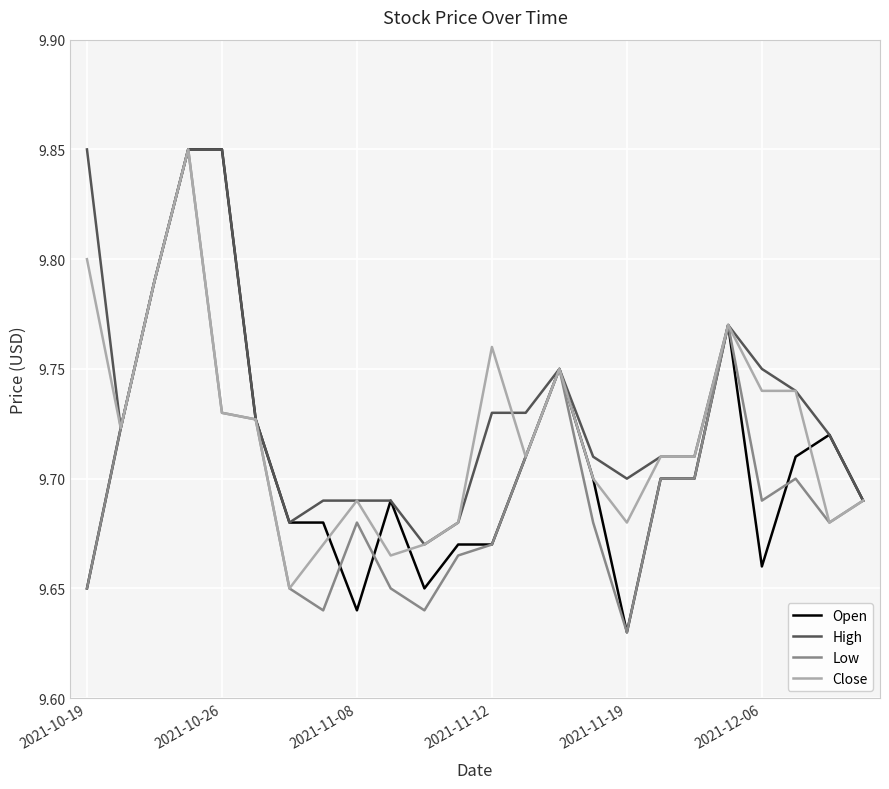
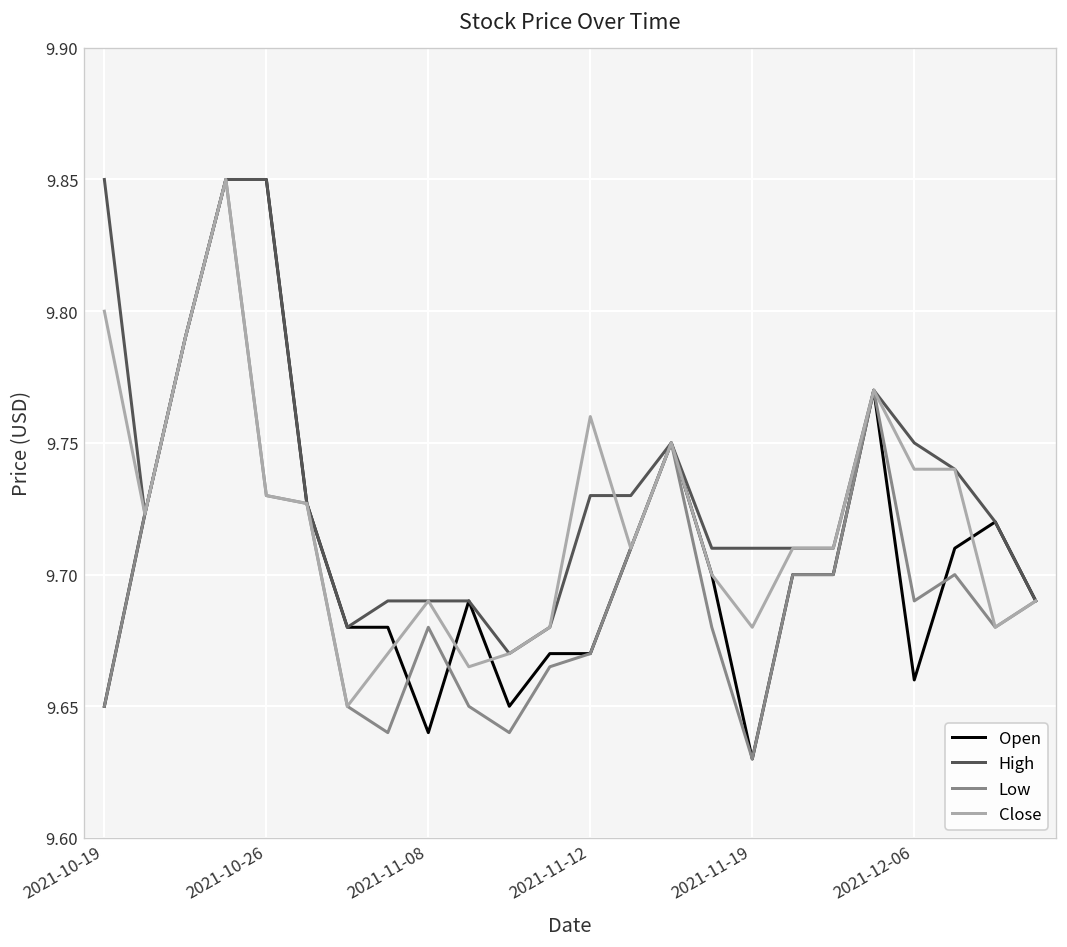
  {
    "Open": {
      "2021-11-08": 9.64,
      "2021-12-06": 9.66
    },
    "High": {
      "2021-10-19": 9.85,
      "2021-11-12": 9.73,
-     "2021-11-19": 9.70,
+     "2021-11-19": 9.71,
      "2021-12-06": 9.75
    }
  }
